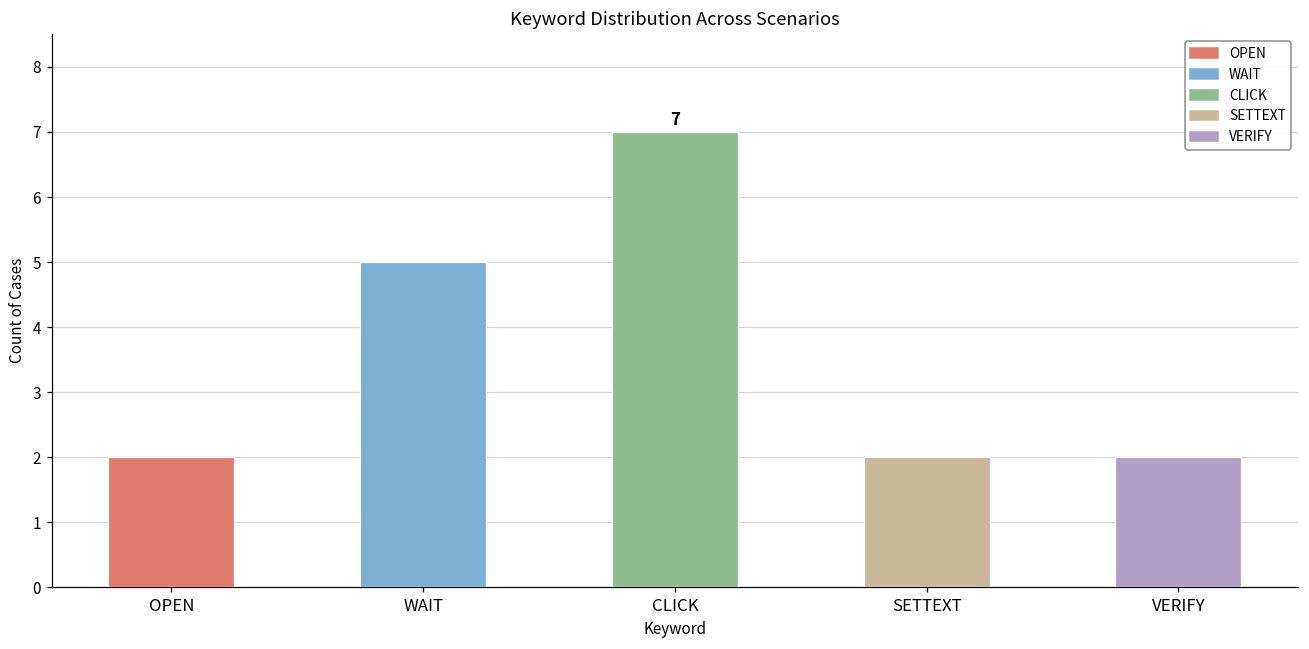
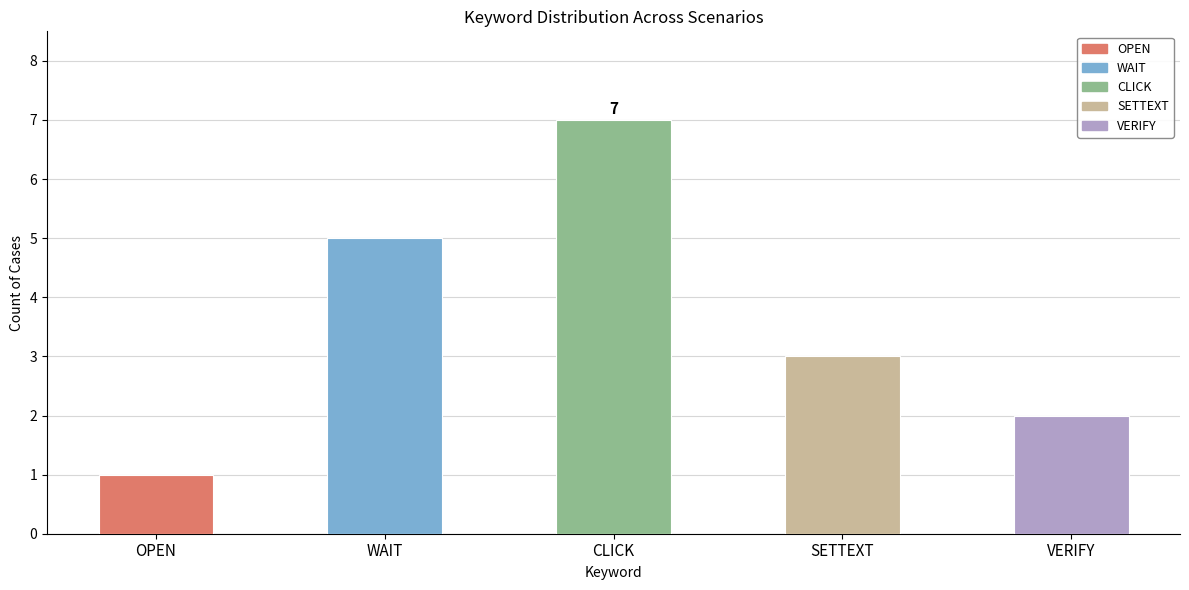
  {
-   "OPEN": 2,
+   "OPEN": 1,
    "WAIT": 5,
-   "SETTEXT": 2,
+   "SETTEXT": 3,
    "VERIFY": 2
  }
